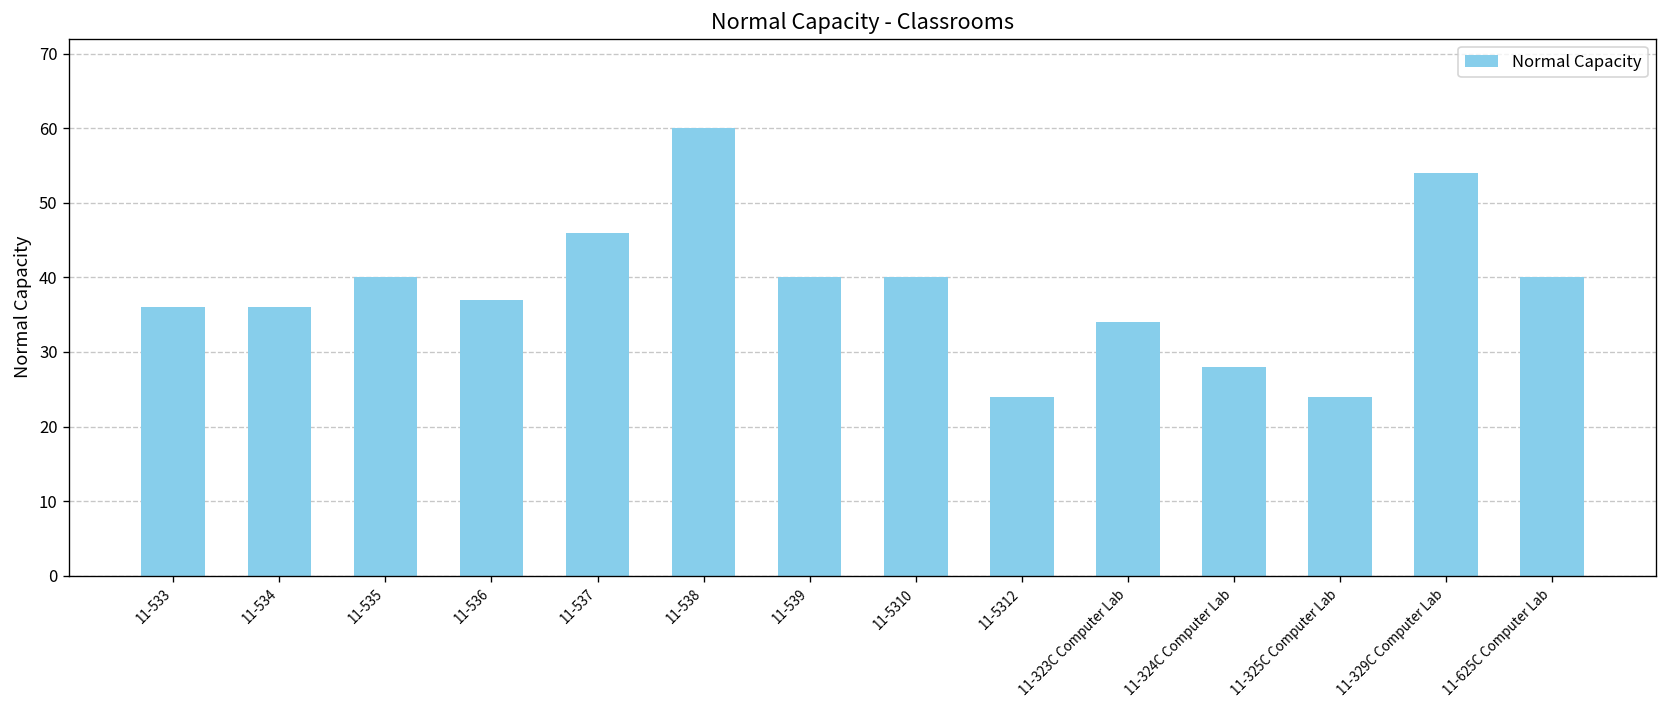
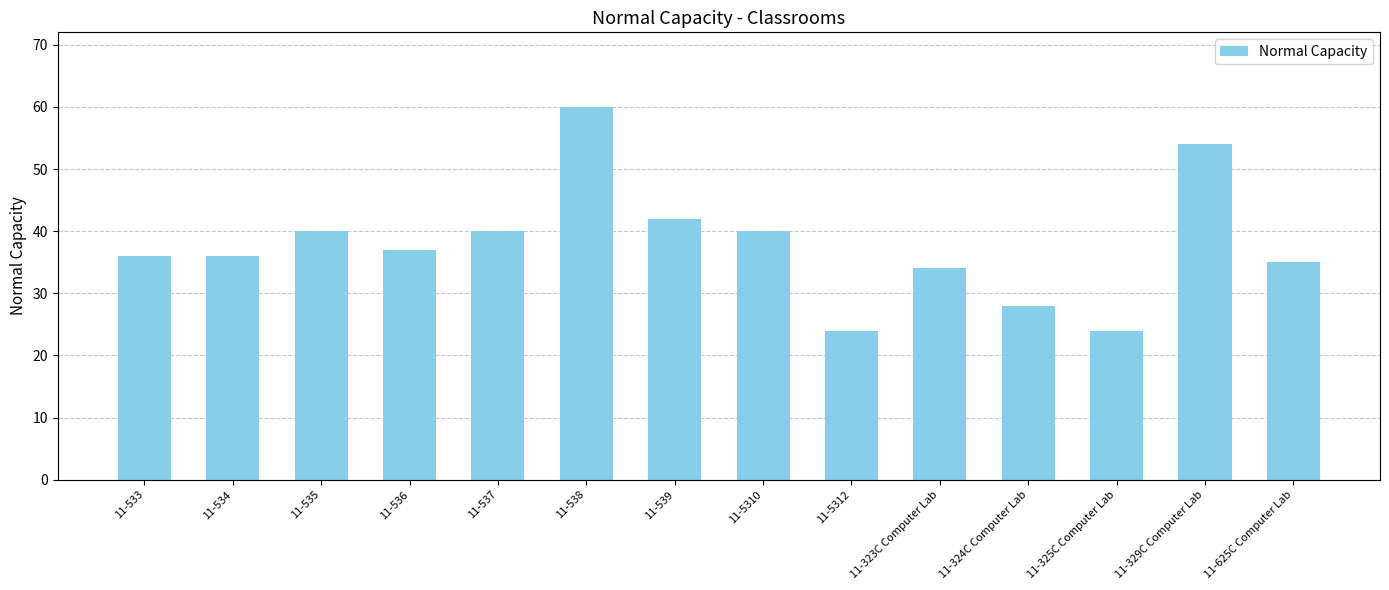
  {
    "11-533": 36,
    "11-534": 36,
    "11-535": 40,
    "11-536": 37,
-   "11-537": 46,
+   "11-537": 40,
    "11-538": 60,
-   "11-539": 40,
+   "11-539": 42,
    "11-5310": 40,
    "11-5312": 24,
    "11-323C Computer Lab": 34,
    "11-324C Computer Lab": 28,
    "11-325C Computer Lab": 24,
    "11-329C Computer Lab": 54,
-   "11-625C Computer Lab": 40
+   "11-625C Computer Lab": 35
  }
